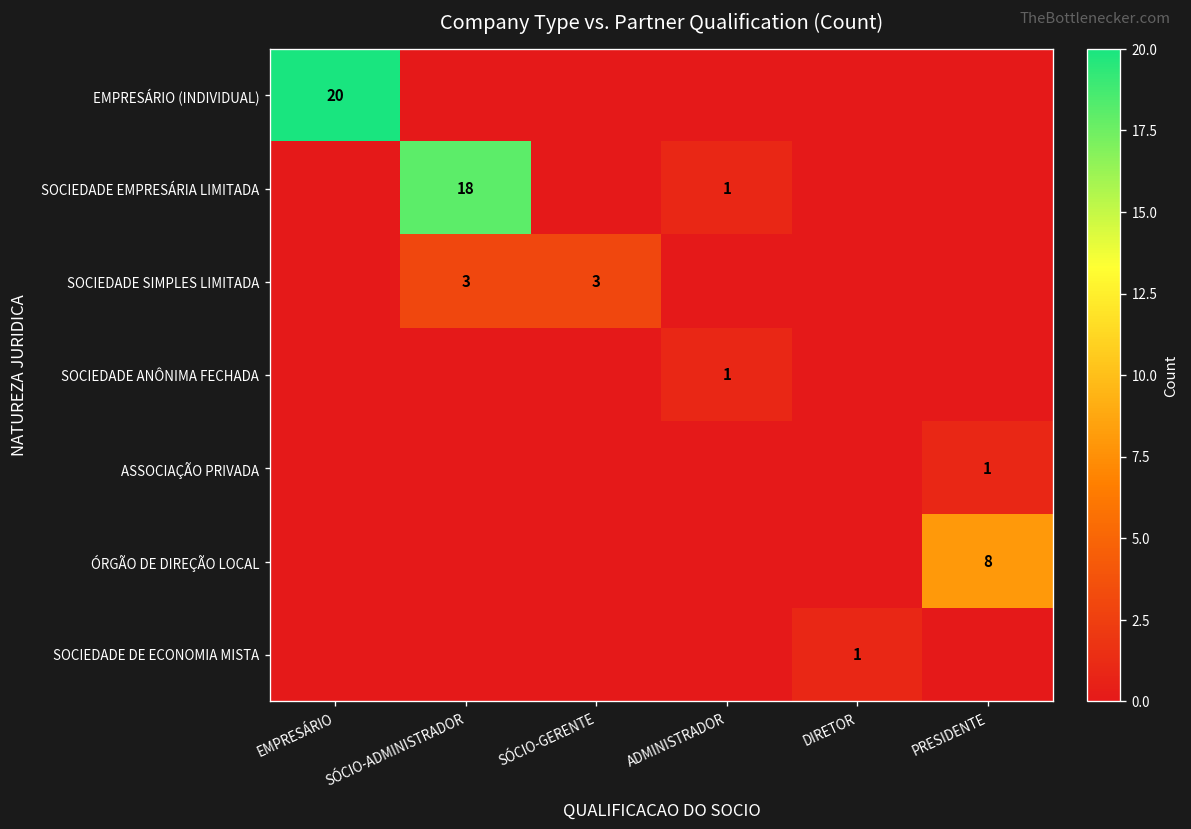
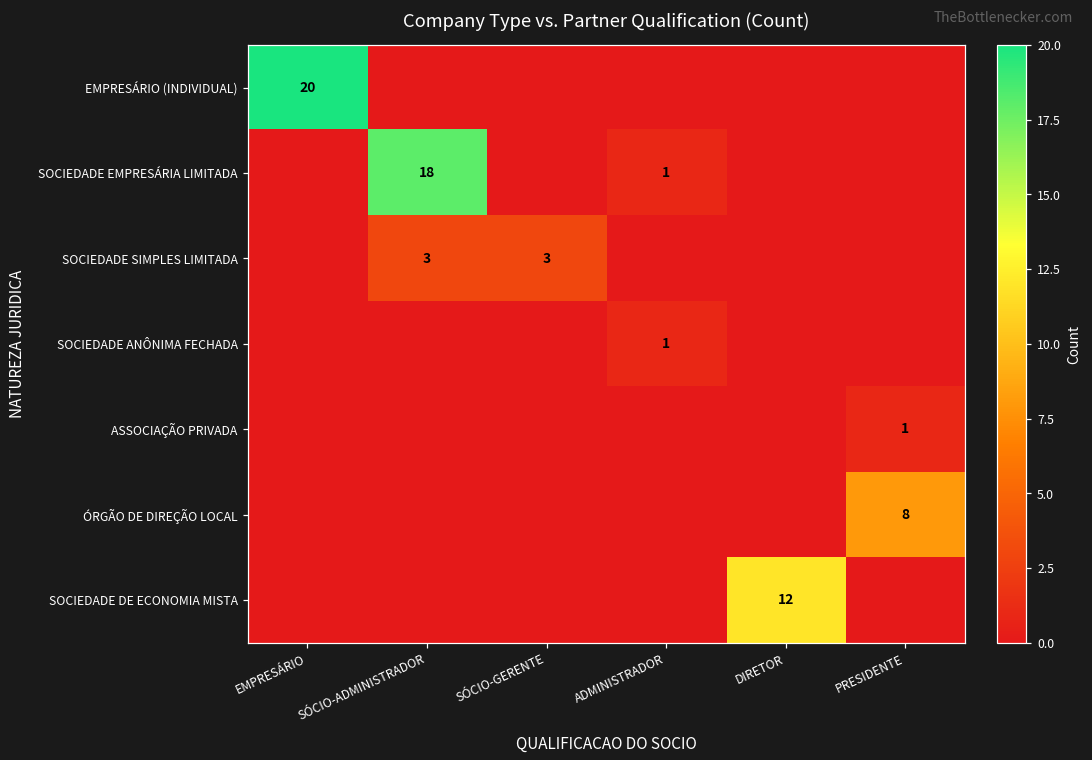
  {
    "EMPRESÁRIO (INDIVIDUAL)": {
      "EMPRESÁRIO": 20
    },
    "SOCIEDADE EMPRESÁRIA LIMITADA": {
      "SÓCIO-ADMINISTRADOR": 18,
      "ADMINISTRADOR": 1
    },
    "SOCIEDADE SIMPLES LIMITADA": {
      "SÓCIO-ADMINISTRADOR": 3,
      "SÓCIO-GERENTE": 3
    },
    "SOCIEDADE ANÔNIMA FECHADA": {
      "ADMINISTRADOR": 1
    },
    "ASSOCIAÇÃO PRIVADA": {
      "PRESIDENTE": 1
    },
    "ÓRGÃO DE DIREÇÃO LOCAL": {
      "PRESIDENTE": 8
    },
    "SOCIEDADE DE ECONOMIA MISTA": {
-     "DIRETOR": 1
+     "DIRETOR": 12
    }
  }
